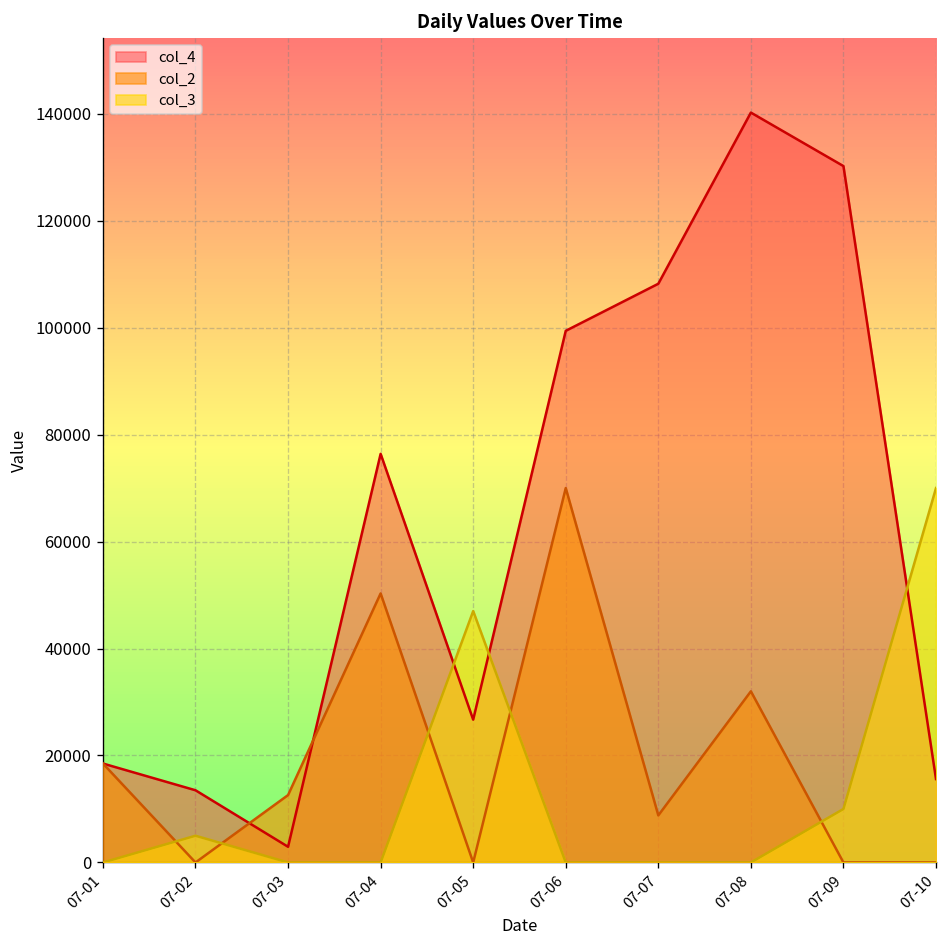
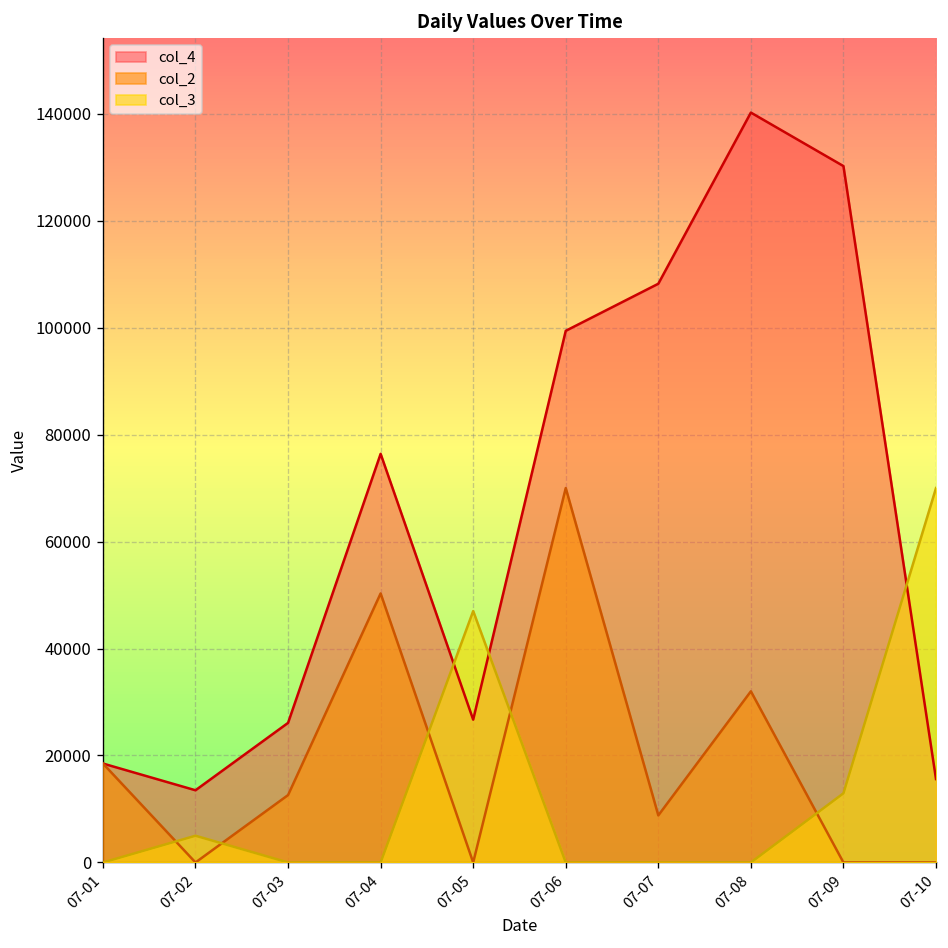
  {
    "col_4": {
      "07-02": 14000,
-     "07-03": 3000,
+     "07-03": 26000,
      "07-04": 76000,
      "07-05": 27000,
      "07-06": 99000,
      "07-07": 108000,
      "07-08": 140000,
      "07-09": 130000,
      "07-10": 16000
    },
    "col_2": {
      "07-02": 0,
      "07-03": 13000,
      "07-04": 50000,
      "07-05": 0,
      "07-06": 70000,
      "07-07": 9000,
      "07-08": 32000,
      "07-09": 0,
      "07-10": 0
    },
    "col_3": {
      "07-01": 0,
      "07-02": 5000,
      "07-03": 0,
      "07-04": 0,
      "07-05": 47000,
      "07-06": 0,
      "07-07": 0,
      "07-08": 0,
-     "07-09": 10000,
+     "07-09": 13000,
      "07-10": 70000
    }
  }
